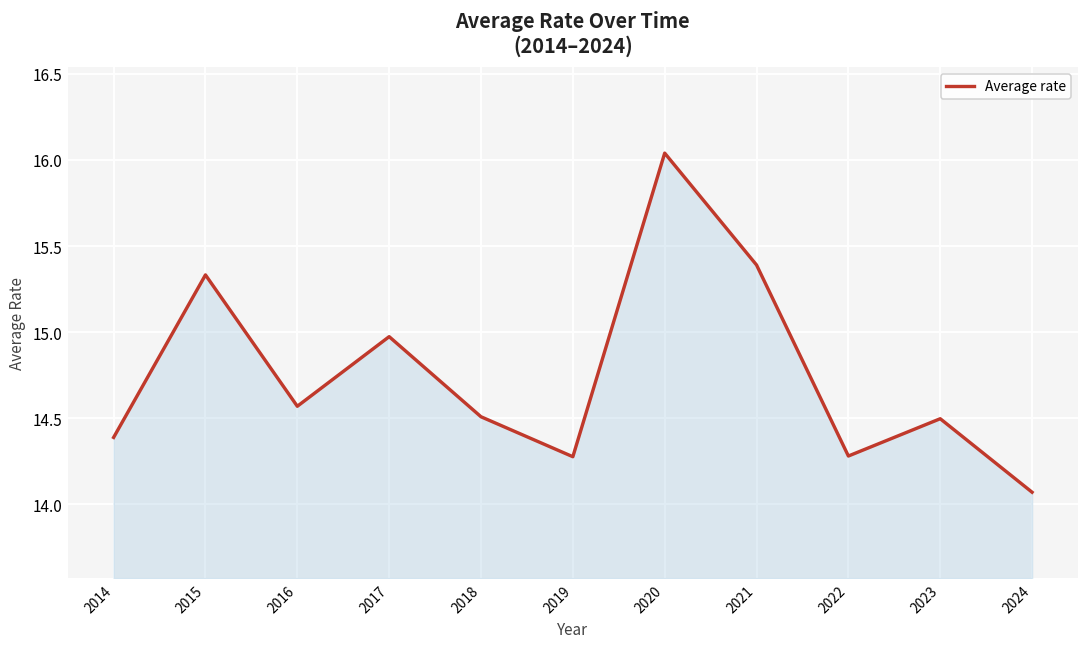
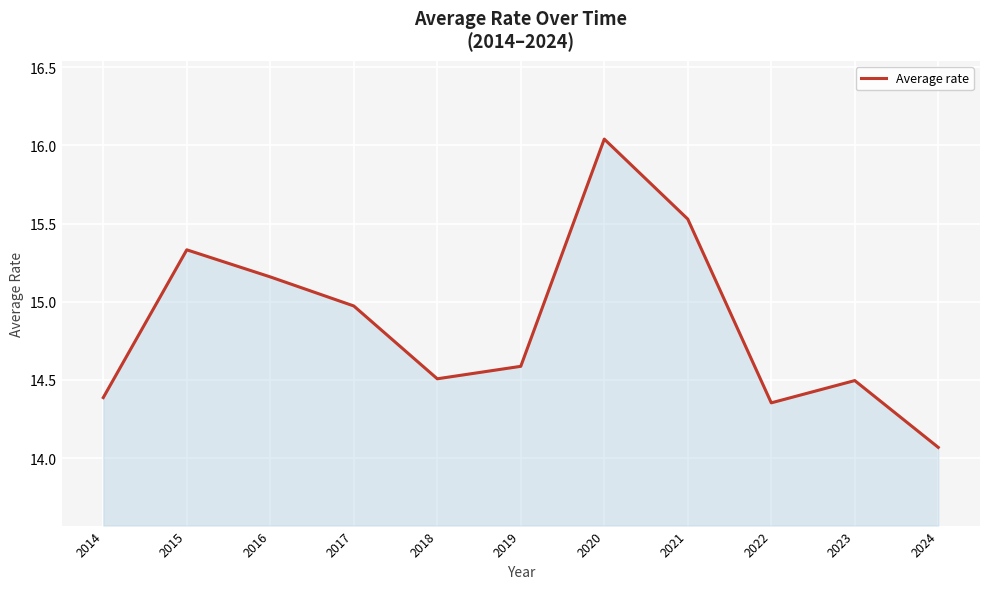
  {
    "2014": 14.39,
    "2015": 15.33,
-   "2016": 14.57,
+   "2016": 15.16,
    "2017": 14.97,
    "2018": 14.51,
-   "2019": 14.28,
+   "2019": 14.59,
    "2020": 16.04,
-   "2021": 15.39,
-   "2022": 14.28,
+   "2021": 15.53,
+   "2022": 14.35,
    "2023": 14.50,
    "2024": 14.07
  }
